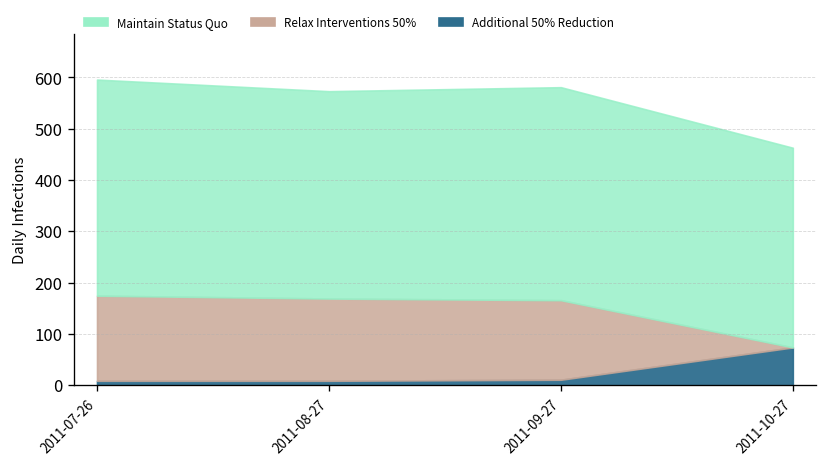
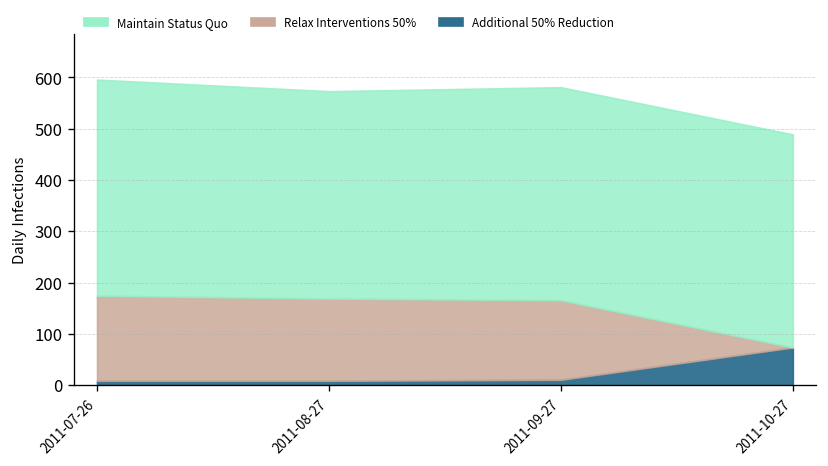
  {
    "Additional 50% Reduction": {
      "2011-07-26": 10,
      "2011-08-27": 10,
      "2011-09-27": 10
    },
    "Relax Interventions 50%": {
      "2011-07-26": 170,
      "2011-08-27": 160,
      "2011-09-27": 160
    },
    "Maintain Status Quo": {
      "2011-07-26": 420,
      "2011-08-27": 400,
      "2011-09-27": 420,
-     "2011-10-27": 390
+     "2011-10-27": 420
    }
  }
